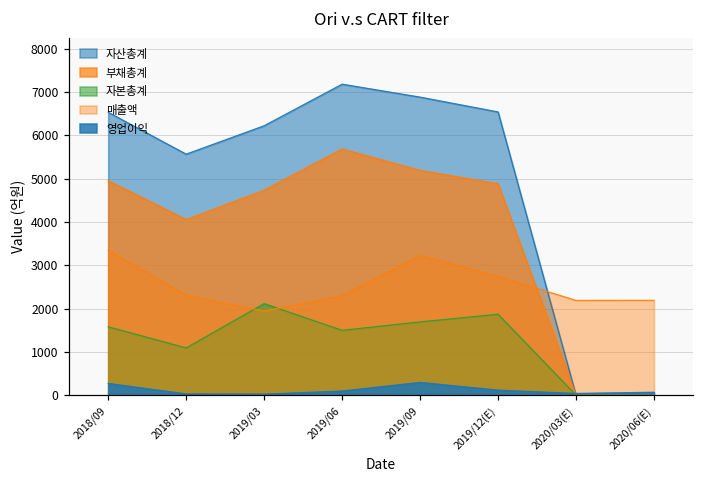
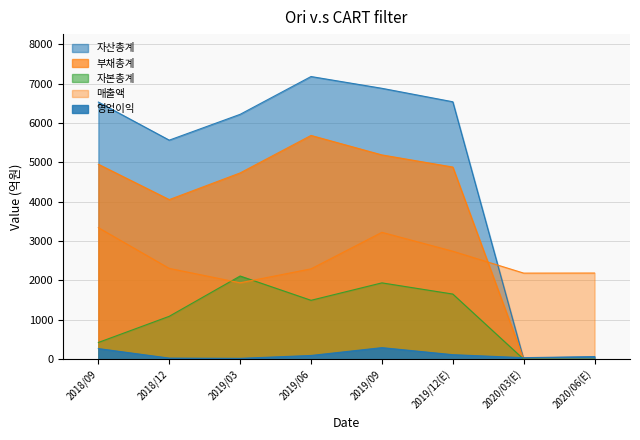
  {
    "자본총계": {
-     "2018/09": 1600,
+     "2018/09": 400,
      "2018/12": 1100,
      "2019/03": 2100,
      "2019/06": 1500,
-     "2019/09": 1700,
-     "2019/12(E)": 1900
+     "2019/09": 1900,
+     "2019/12(E)": 1700
    }
  }
